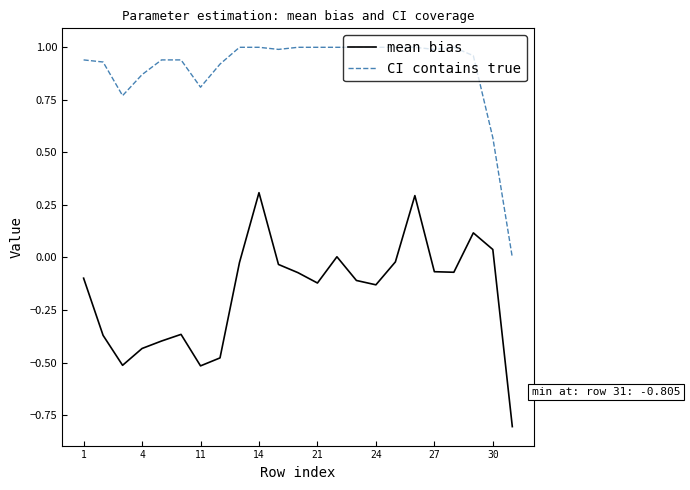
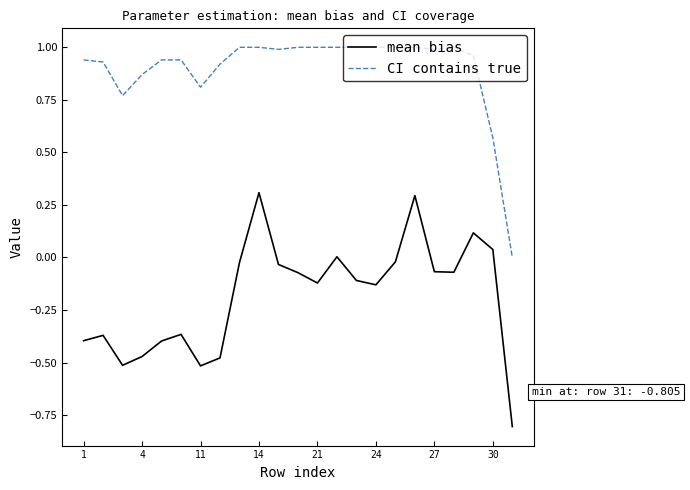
  {
    "mean bias": {
-     "1": -0.10,
-     "4": -0.43,
+     "1": -0.40,
+     "4": -0.47,
      "24": -0.13,
      "27": -0.07,
      "30": 0.04
    },
    "CI contains true": {
      "1": 0.94,
      "4": 0.87,
      "30": 0.57
    }
  }
